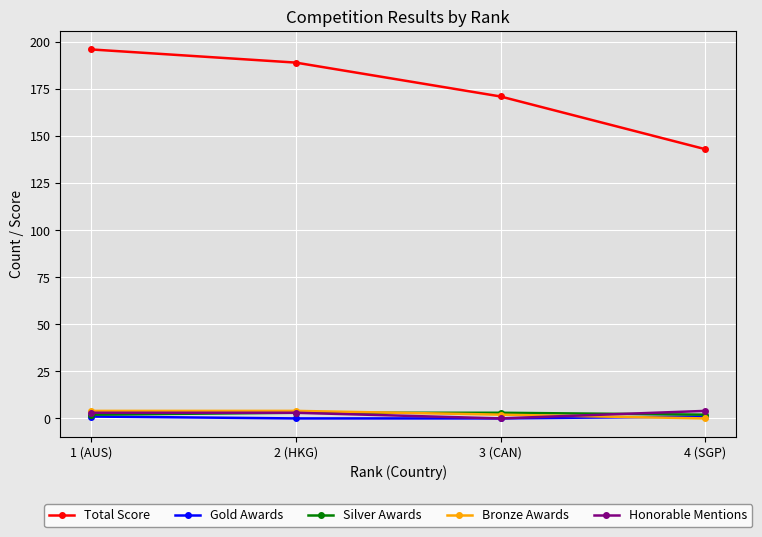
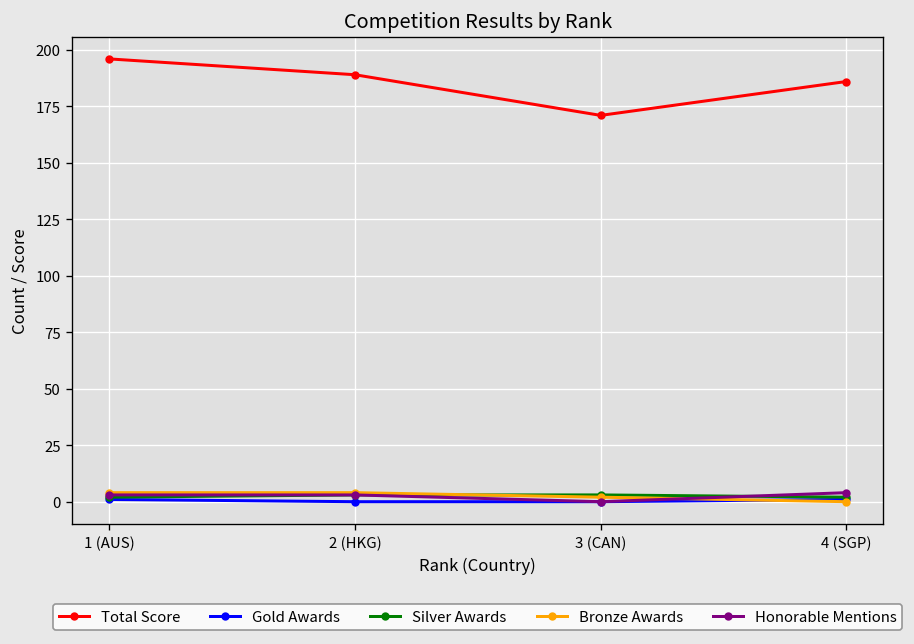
  {
    "Total Score": {
      "1 (AUS)": 196,
      "2 (HKG)": 189,
      "3 (CAN)": 171,
-     "4 (SGP)": 143
+     "4 (SGP)": 186
    },
    "Gold Awards": {
      "2 (HKG)": 0
    },
    "Honorable Mentions": {
      "4 (SGP)": 4
    }
  }
